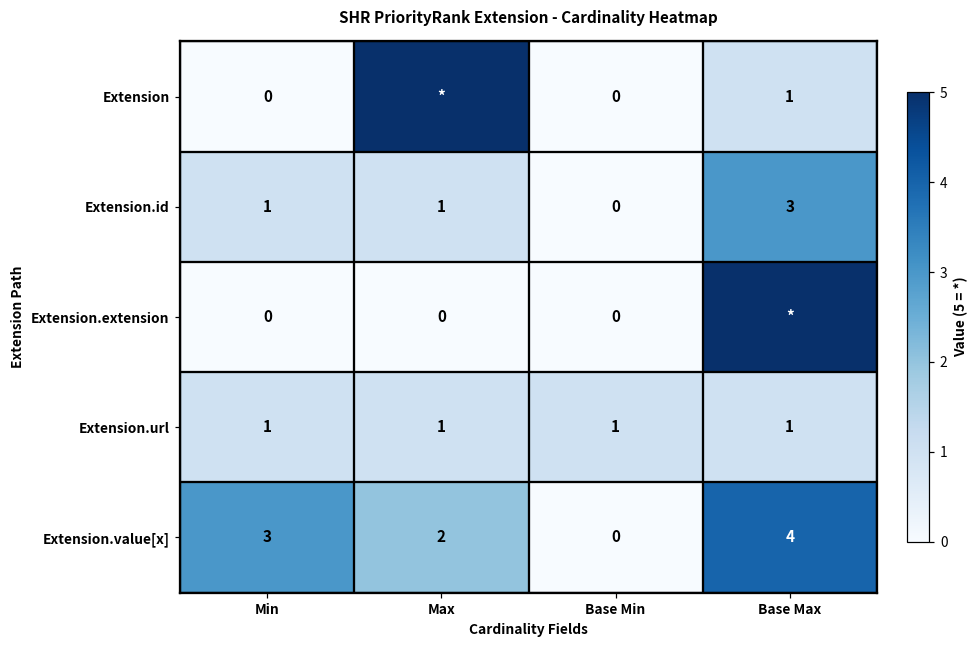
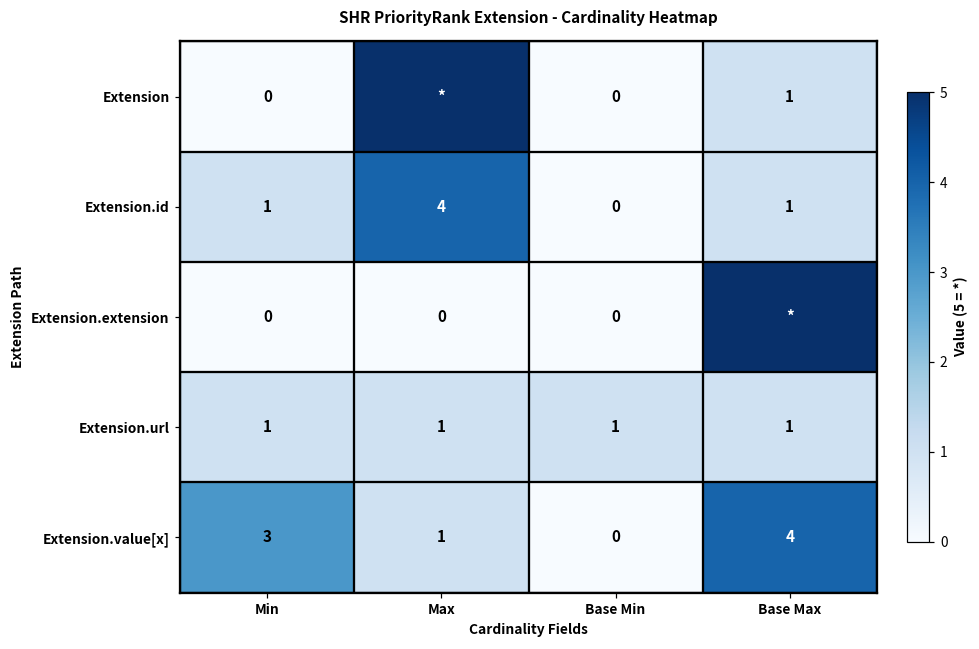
  {
    "Extension": {
      "Min": 0,
      "Base Min": 0,
      "Base Max": 1
    },
    "Extension.id": {
      "Min": 1,
-     "Max": 1,
+     "Max": 4,
      "Base Min": 0,
-     "Base Max": 3
+     "Base Max": 1
    },
    "Extension.extension": {
      "Min": 0,
      "Max": 0,
      "Base Min": 0
    },
    "Extension.url": {
      "Min": 1,
      "Max": 1,
      "Base Min": 1,
      "Base Max": 1
    },
    "Extension.value[x]": {
      "Min": 3,
-     "Max": 2,
+     "Max": 1,
      "Base Min": 0,
      "Base Max": 4
    }
  }
